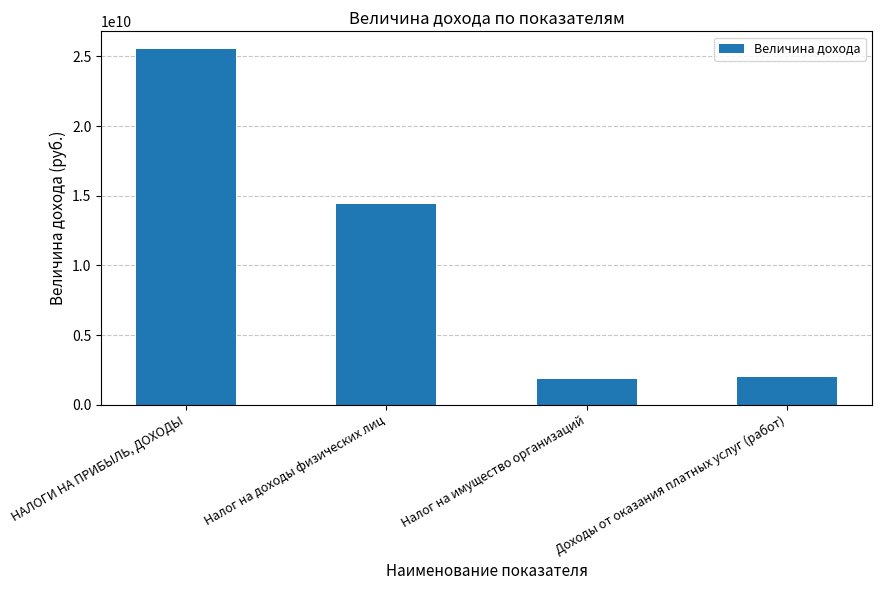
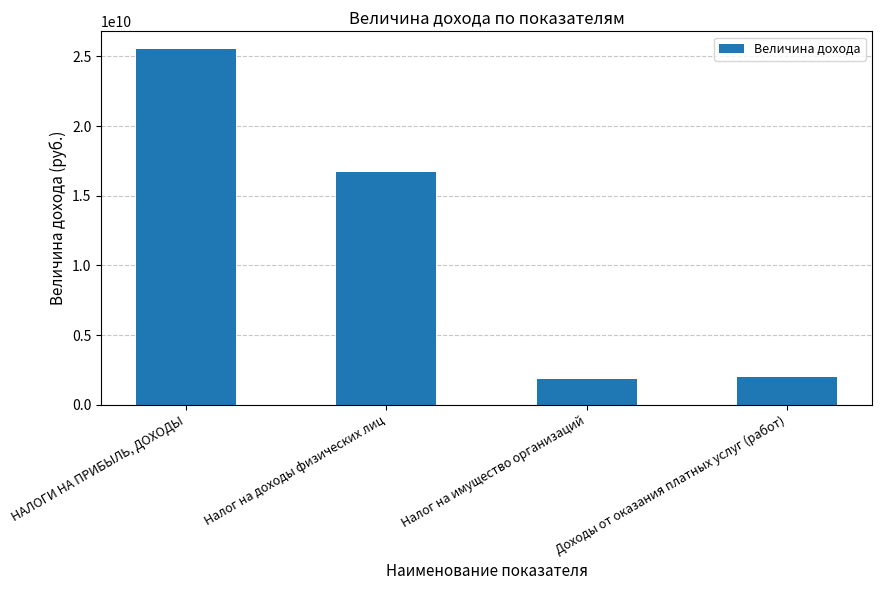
  {
    "НАЛОГИ НА ПРИБЫЛЬ, ДОХОДЫ": 25500000000,
-   "Налог на доходы физических лиц": 14400000000,
+   "Налог на доходы физических лиц": 16700000000,
    "Налог на имущество организаций": 1900000000,
    "Доходы от оказания платных услуг (работ)": 2000000000
  }
